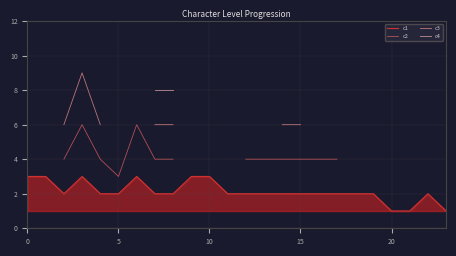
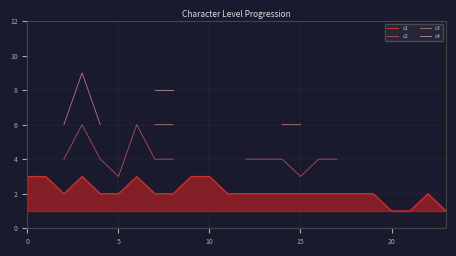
  {
    "c1": {
      "0": 3,
      "5": 2,
      "10": 3,
      "15": 2,
      "20": 1
    },
    "c2": {
      "0": 6,
      "5": 3,
      "10": 6,
-     "15": 4
+     "15": 3
    }
  }
